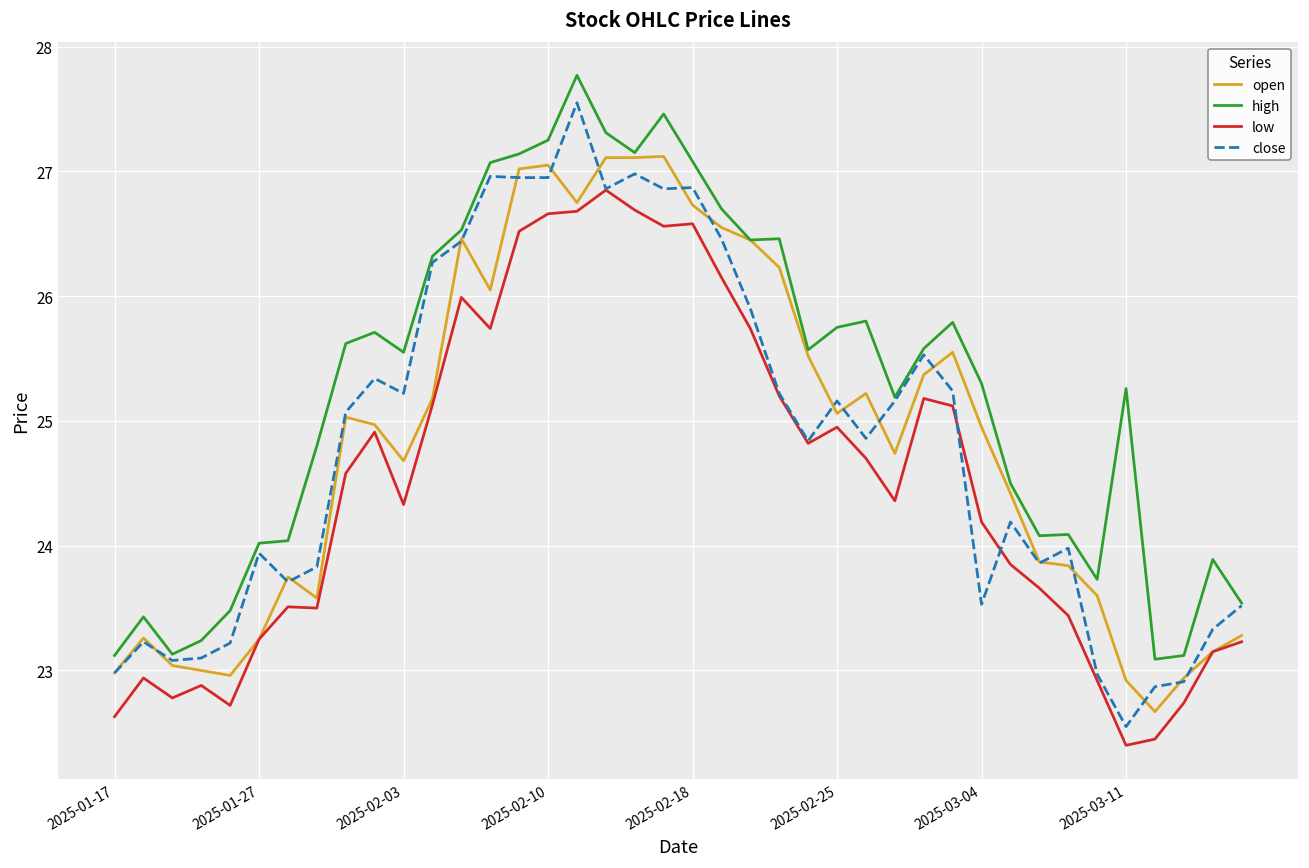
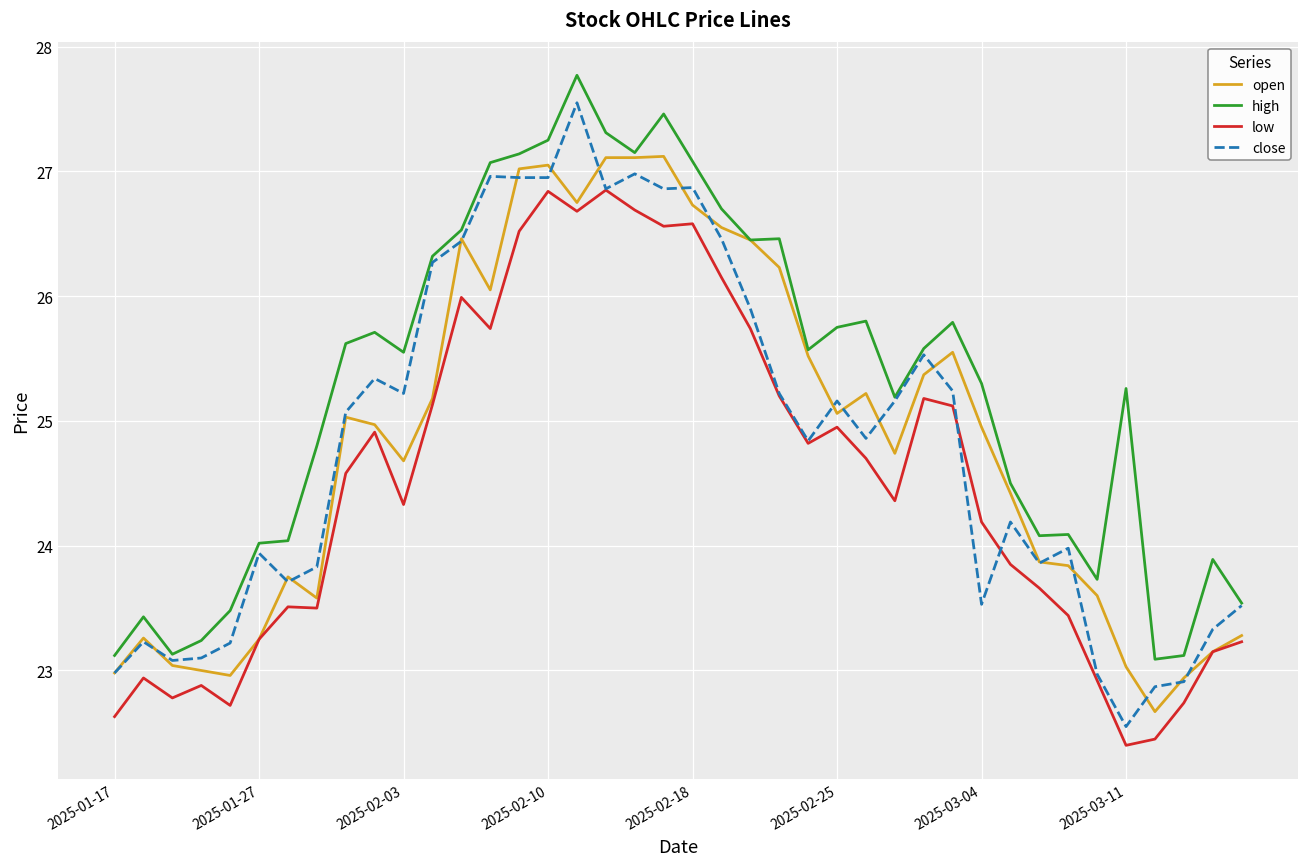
  {
    "open": {
      "2025-02-03": 24.68,
      "2025-02-10": 27.05,
      "2025-02-18": 26.73,
      "2025-02-25": 25.06,
      "2025-03-04": 24.95,
-     "2025-03-11": 22.92
+     "2025-03-11": 23.03
    },
    "high": {
      "2025-01-17": 23.12,
      "2025-01-27": 24.02,
      "2025-02-03": 25.55,
      "2025-02-10": 27.25,
      "2025-02-18": 27.08,
      "2025-02-25": 25.75,
      "2025-03-04": 25.30,
      "2025-03-11": 25.26
    },
    "low": {
      "2025-01-17": 22.63,
      "2025-02-03": 24.33,
-     "2025-02-10": 26.66,
+     "2025-02-10": 26.84,
      "2025-02-18": 26.58,
      "2025-02-25": 24.95,
      "2025-03-04": 24.19,
      "2025-03-11": 22.40
    },
    "close": {
      "2025-01-27": 23.94,
      "2025-02-03": 25.22,
      "2025-02-10": 26.95,
      "2025-02-18": 26.87,
      "2025-02-25": 25.16,
      "2025-03-04": 23.53,
      "2025-03-11": 22.55
    }
  }
